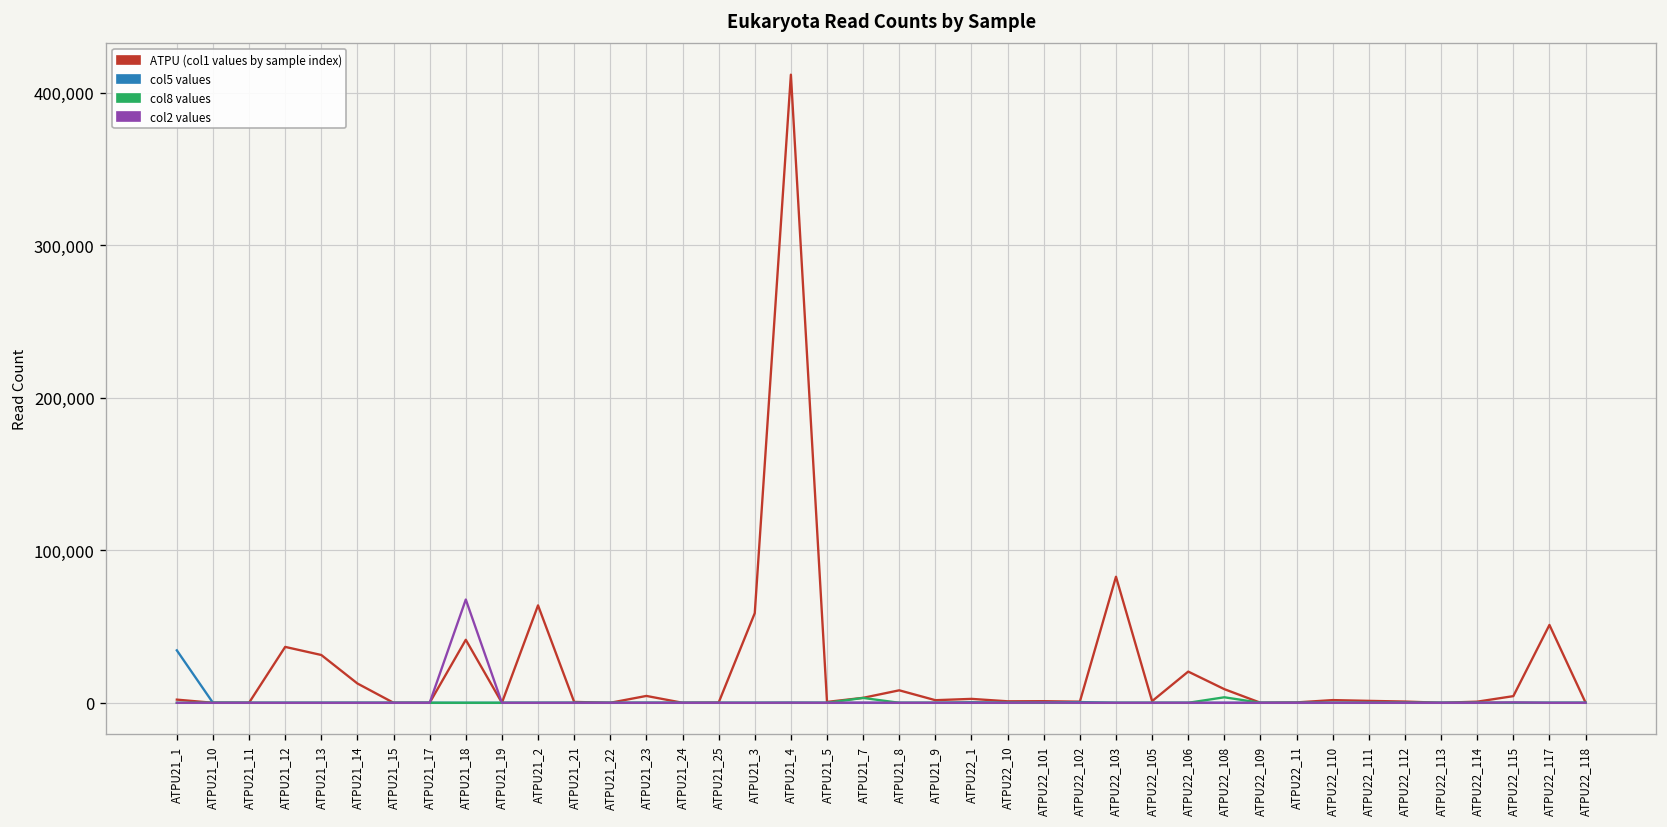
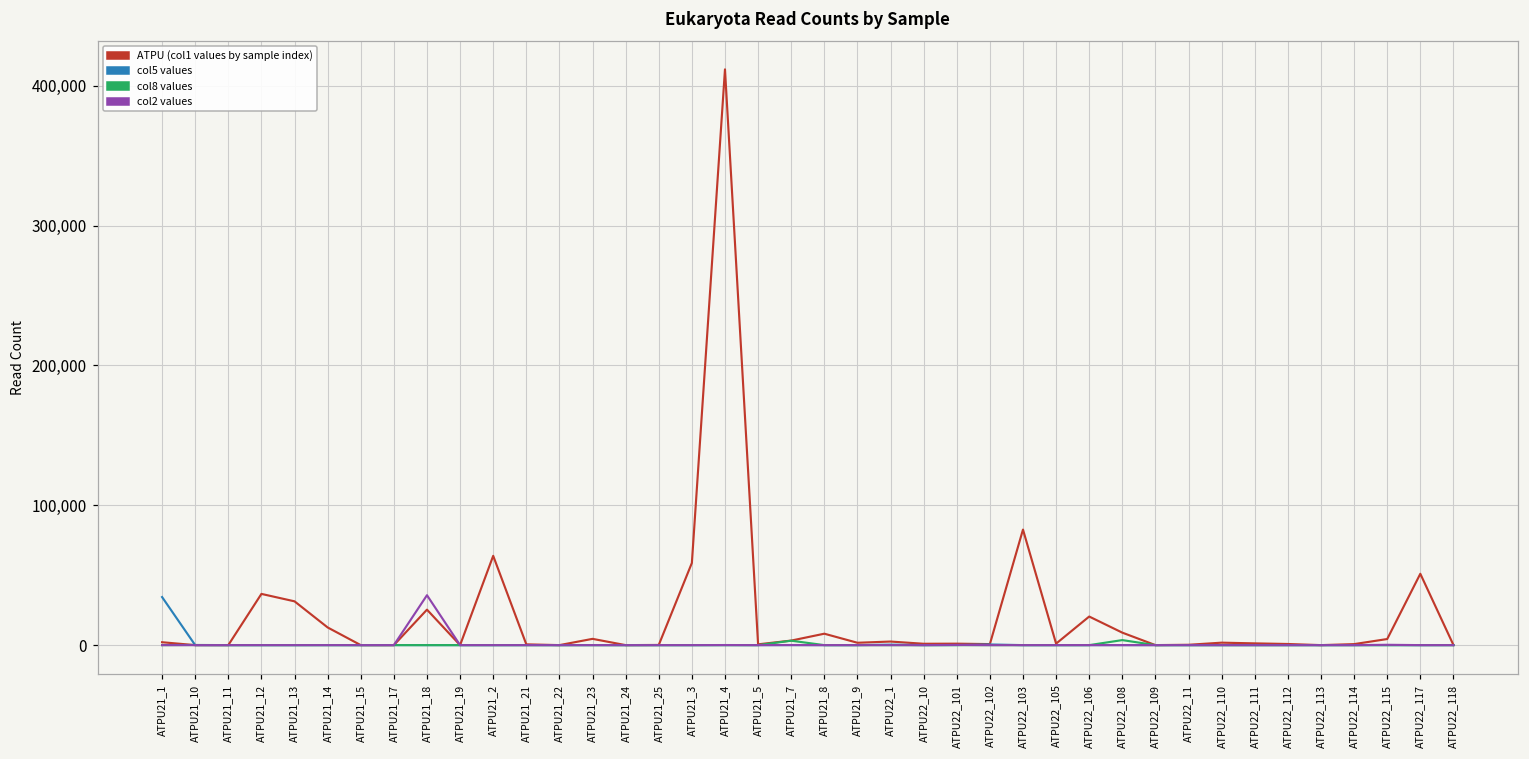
  {
    "ATPU (col1 values by sample index)": {
      "ATPU21_1": "2,000",
      "ATPU21_12": "37,000",
      "ATPU21_13": "31,000",
      "ATPU21_14": "13,000",
-     "ATPU21_18": "41,000",
+     "ATPU21_18": "25,000",
      "ATPU21_2": "64,000",
      "ATPU21_23": "4,000",
      "ATPU21_3": "59,000",
      "ATPU21_4": "412,000",
      "ATPU21_8": "8,000",
      "ATPU22_1": "3,000",
      "ATPU22_103": "83,000",
      "ATPU22_106": "20,000",
      "ATPU22_108": "9,000",
      "ATPU22_115": "4,000",
      "ATPU22_117": "51,000"
    },
    "col5 values": {
      "ATPU21_1": "34,000"
    },
    "col8 values": {
      "ATPU22_108": "4,000"
    },
    "col2 values": {
-     "ATPU21_18": "68,000"
+     "ATPU21_18": "36,000"
    }
  }
